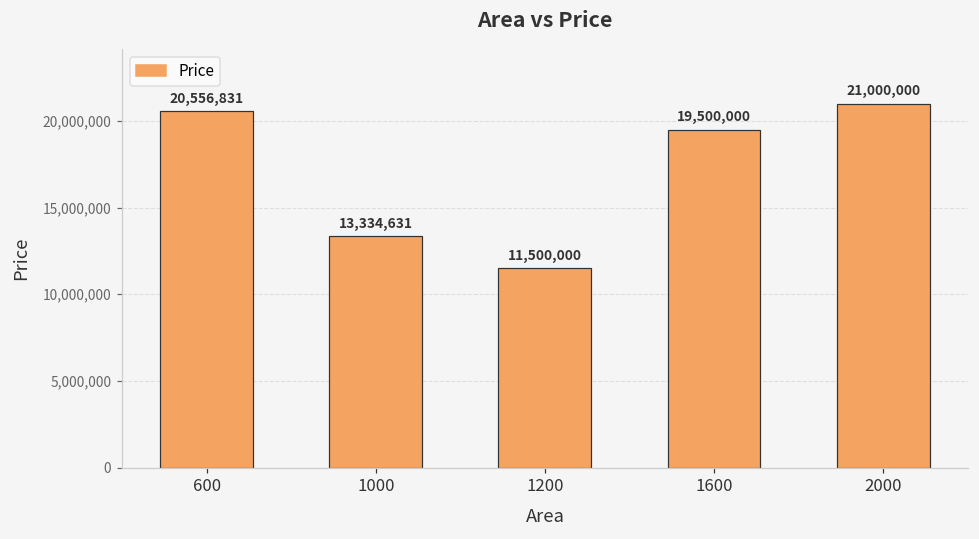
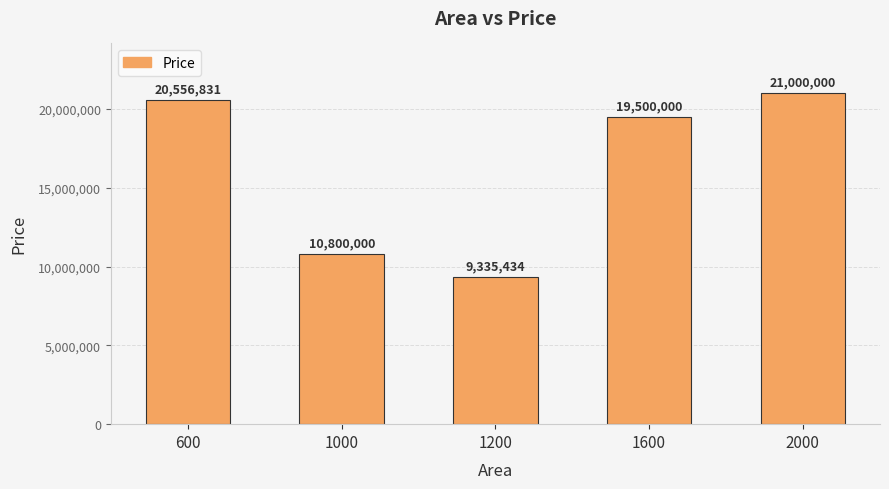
  {
    "600": "20,556,831",
-   "1000": "13,334,631",
-   "1200": "11,500,000",
+   "1000": "10,800,000",
+   "1200": "9,335,434",
    "1600": "19,500,000",
    "2000": "21,000,000"
  }
